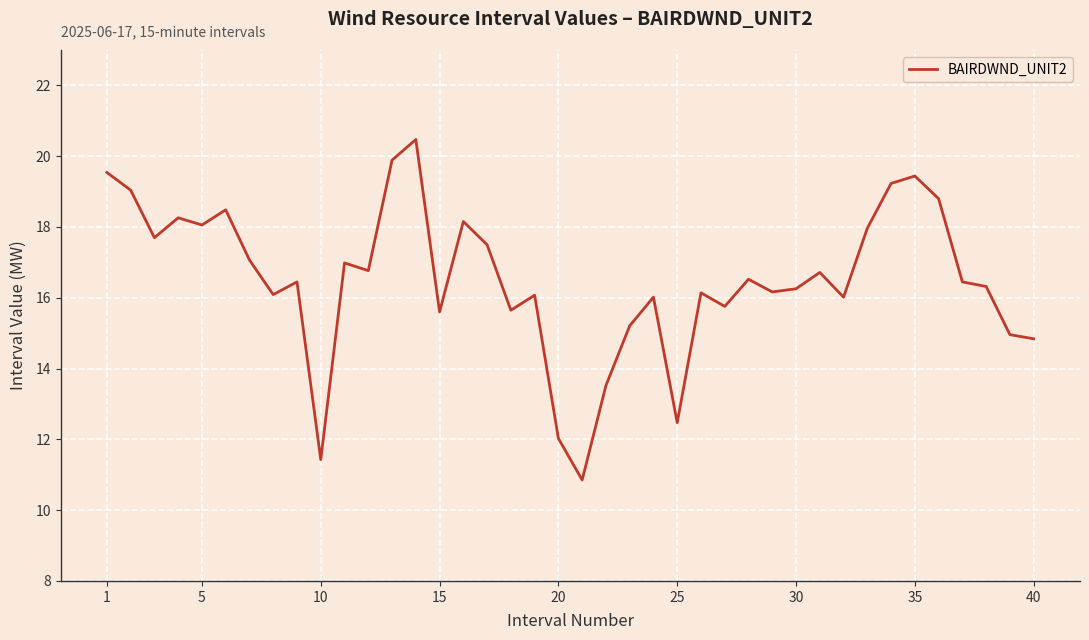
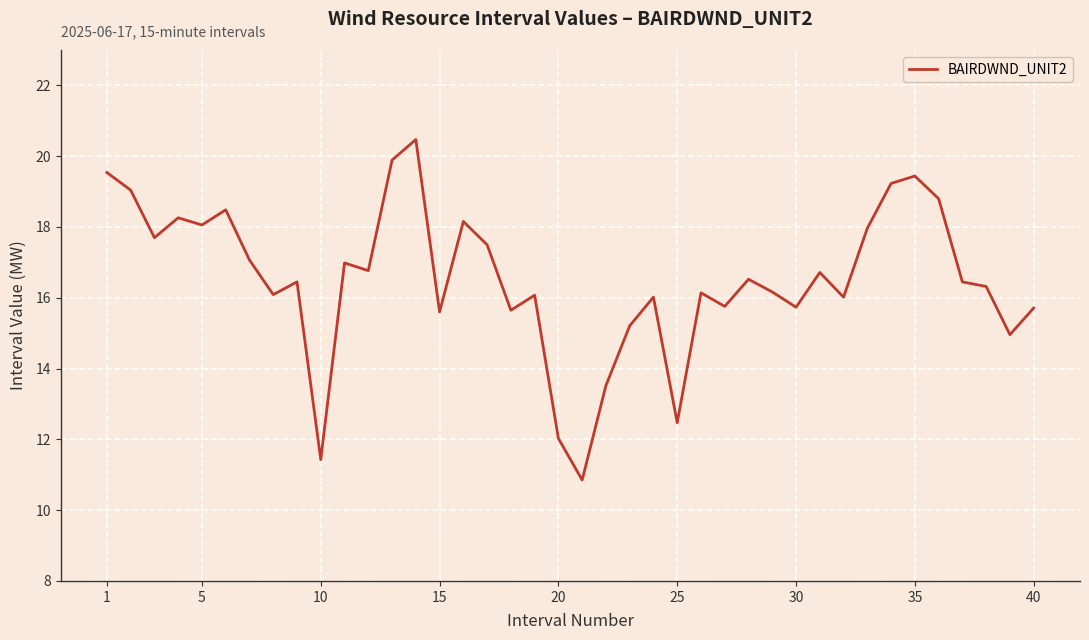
  {
    "1": 19.5,
    "5": 18.1,
    "10": 11.4,
    "15": 15.6,
    "20": 12.0,
    "25": 12.5,
-   "30": 16.3,
+   "30": 15.7,
    "35": 19.4,
-   "40": 14.8
+   "40": 15.7
  }
